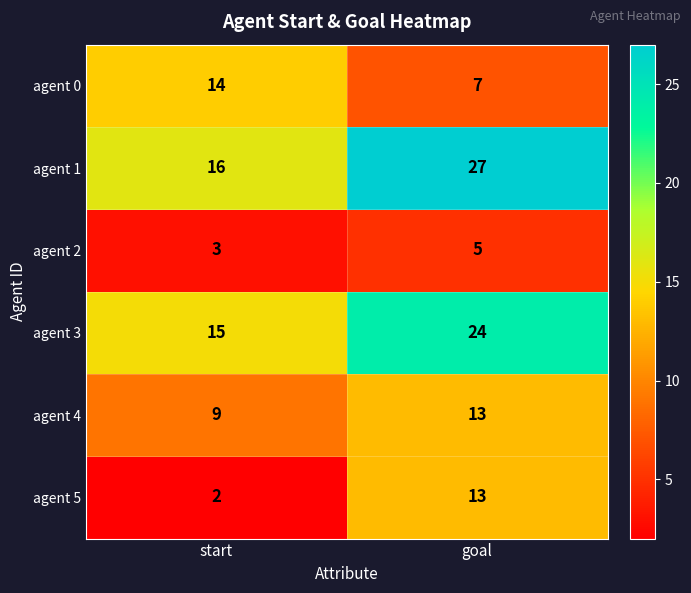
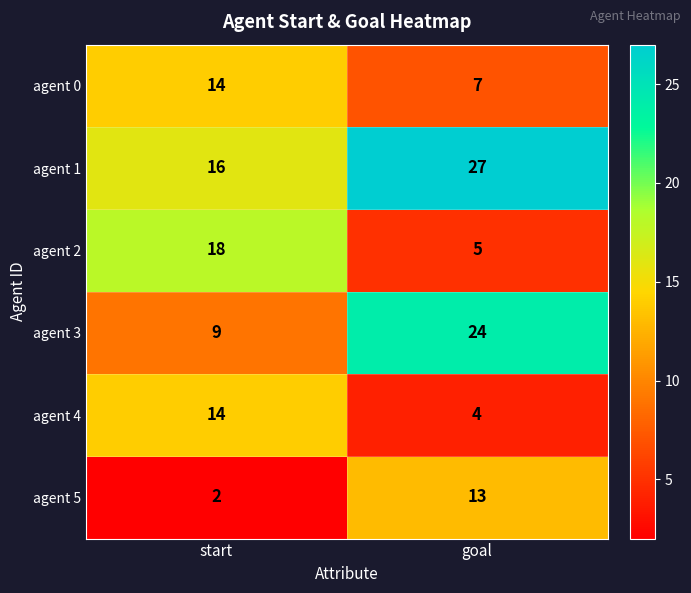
  {
    "agent 0": {
      "start": 14,
      "goal": 7
    },
    "agent 1": {
      "start": 16,
      "goal": 27
    },
    "agent 2": {
-     "start": 3,
+     "start": 18,
      "goal": 5
    },
    "agent 3": {
-     "start": 15,
+     "start": 9,
      "goal": 24
    },
    "agent 4": {
-     "start": 9,
-     "goal": 13
+     "start": 14,
+     "goal": 4
    },
    "agent 5": {
      "start": 2,
      "goal": 13
    }
  }
